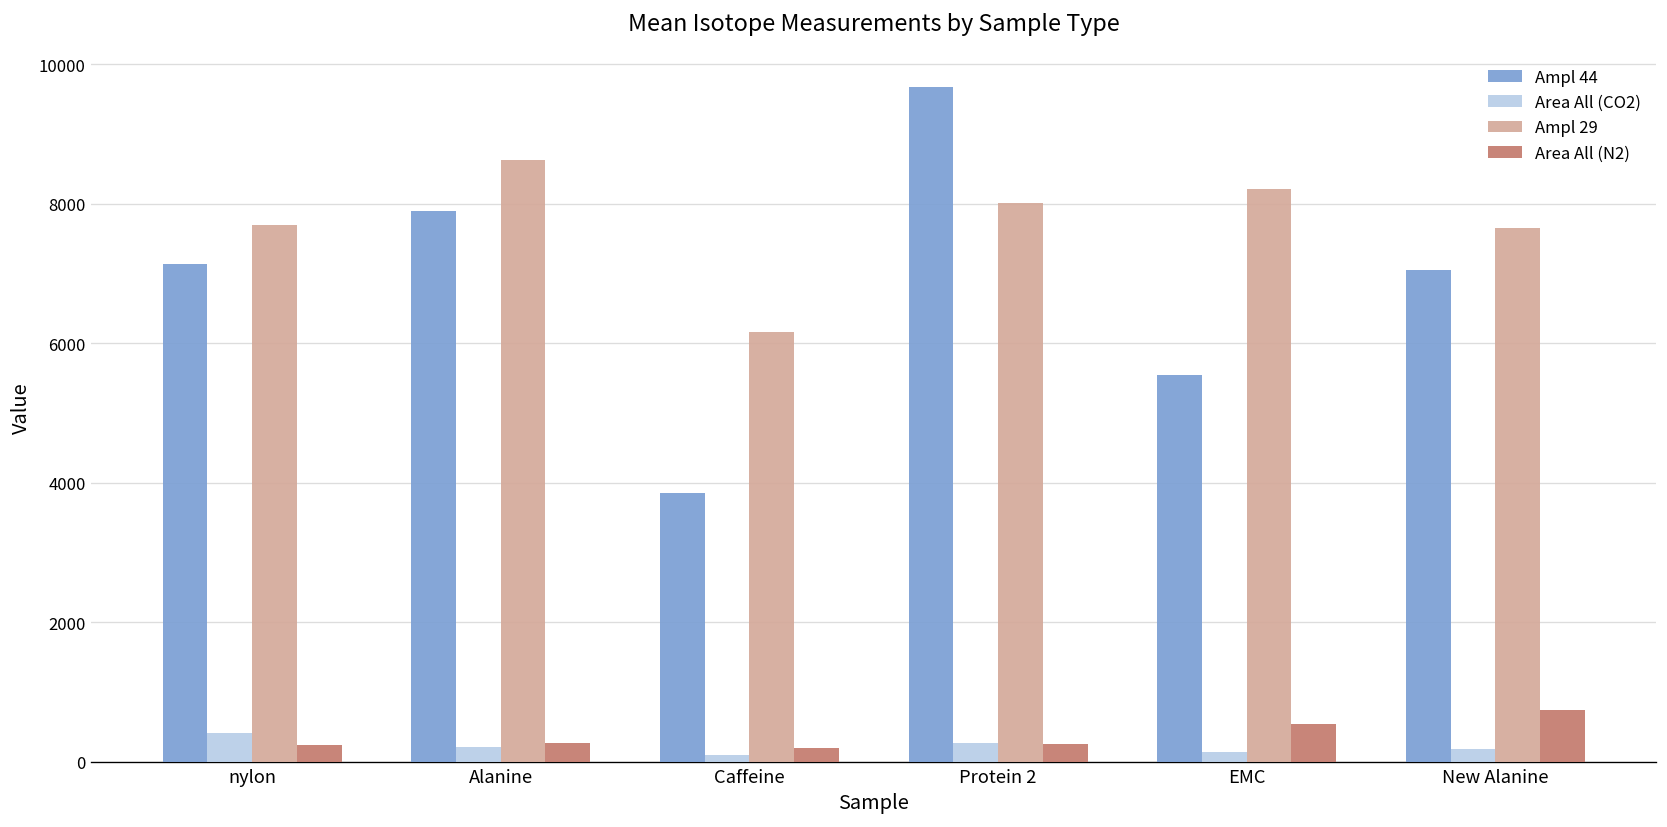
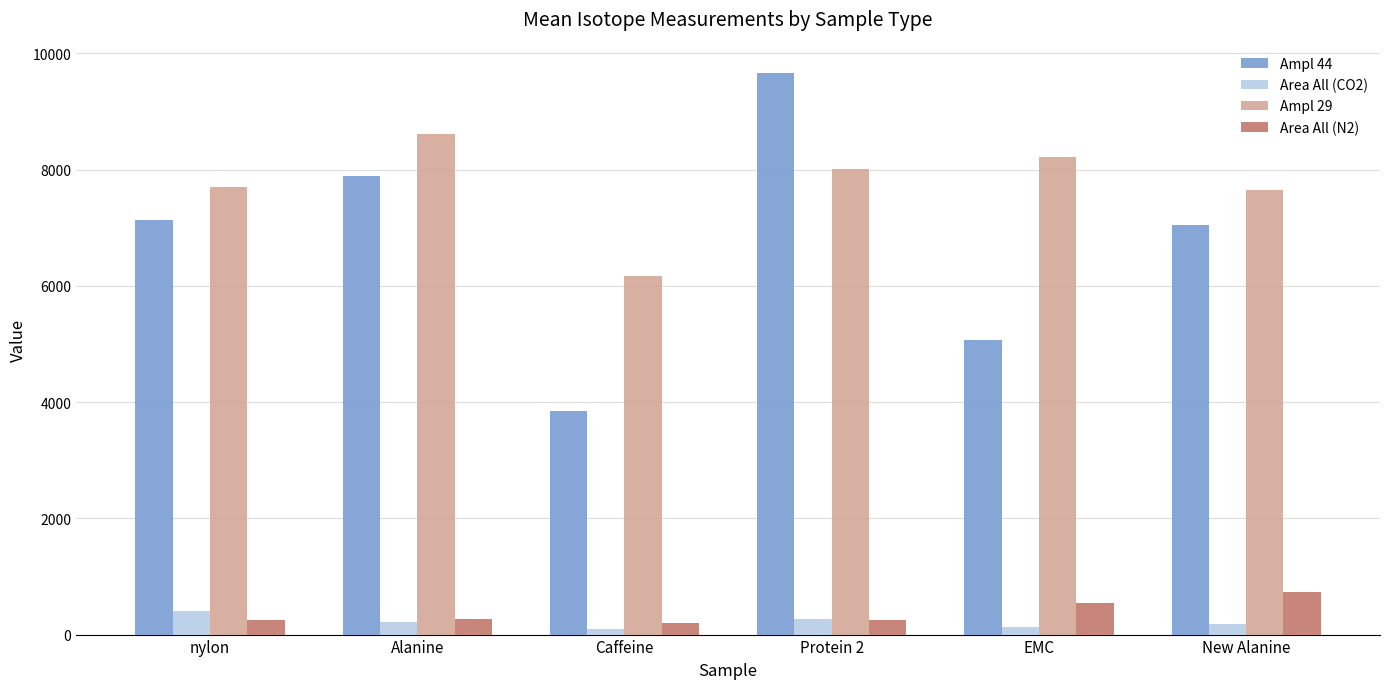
  {
    "Ampl 44": {
      "nylon": 7100,
      "Alanine": 7900,
      "Caffeine": 3900,
      "Protein 2": 9700,
-     "EMC": 5500,
+     "EMC": 5100,
      "New Alanine": 7000
    },
    "Area All (CO2)": {
      "nylon": 400,
      "Alanine": 200,
      "Caffeine": 100,
      "Protein 2": 300,
      "EMC": 100,
      "New Alanine": 200
    },
    "Ampl 29": {
      "nylon": 7700,
      "Alanine": 8600,
      "Caffeine": 6200,
      "Protein 2": 8000,
      "EMC": 8200,
      "New Alanine": 7700
    },
    "Area All (N2)": {
      "nylon": 200,
      "Alanine": 300,
      "Caffeine": 200,
      "Protein 2": 300,
      "EMC": 500,
      "New Alanine": 700
    }
  }
